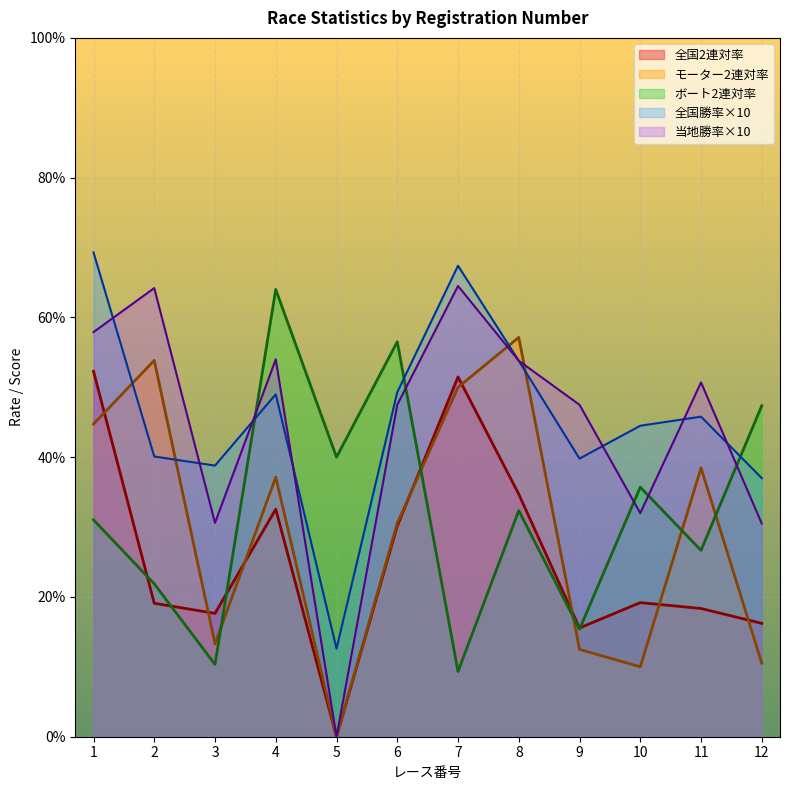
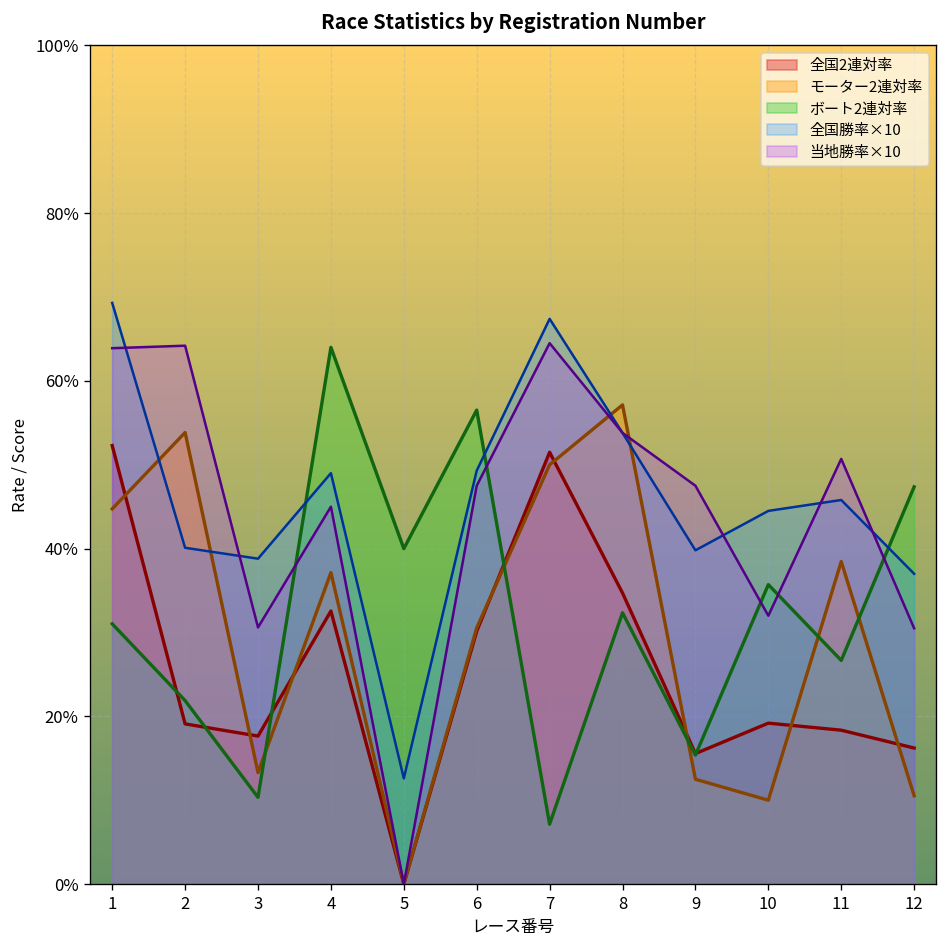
  {
    "全国2連対率": {
      "1": "52%",
      "2": "19%",
      "3": "18%",
      "4": "33%",
      "6": "30%",
      "7": "51%",
      "8": "35%",
      "10": "19%",
      "11": "18%",
      "12": "16%"
    },
    "モーター2連対率": {
      "1": "45%",
      "2": "54%",
      "3": "13%",
      "4": "37%",
      "6": "31%",
      "7": "50%",
      "8": "57%",
      "9": "13%",
      "10": "10%",
      "11": "38%",
      "12": "11%"
    },
    "ボート2連対率": {
      "1": "31%",
      "2": "22%",
      "3": "10%",
      "4": "64%",
      "5": "40%",
      "6": "57%",
-     "7": "9%",
+     "7": "7%",
      "8": "32%",
      "10": "36%",
      "11": "27%",
      "12": "47%"
    },
    "全国勝率×10": {
      "1": "69%",
      "2": "40%",
      "3": "39%",
      "4": "49%",
      "5": "13%",
      "6": "49%",
      "7": "67%",
      "9": "40%",
      "10": "45%",
      "11": "46%",
      "12": "37%"
    },
    "当地勝率×10": {
-     "1": "58%",
+     "1": "64%",
      "2": "64%",
      "3": "31%",
-     "4": "54%",
+     "4": "45%",
      "6": "48%",
      "7": "65%",
      "9": "48%",
      "10": "32%",
      "11": "51%",
      "12": "31%"
    }
  }
